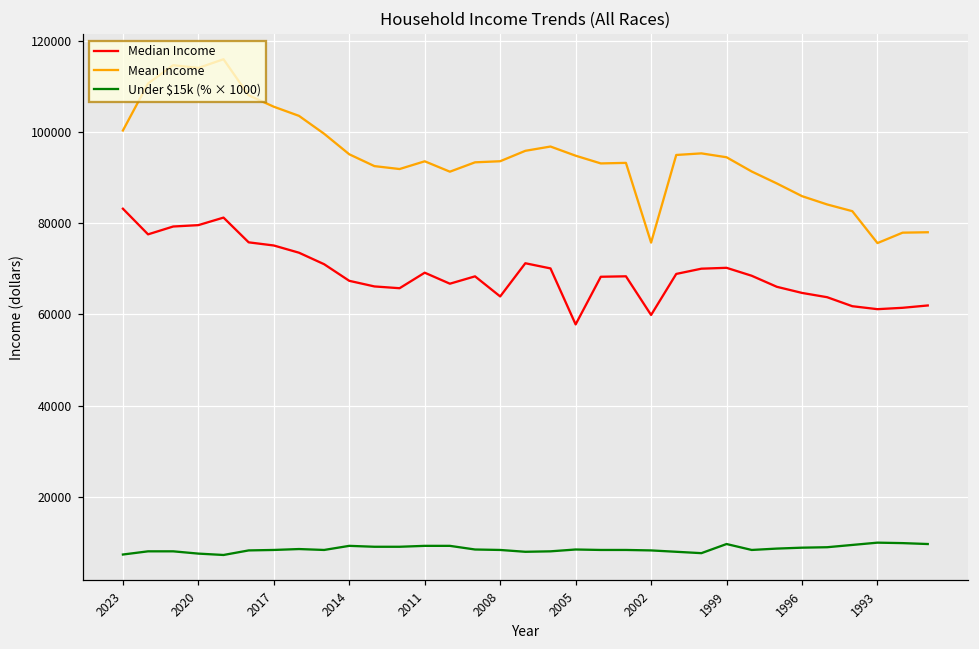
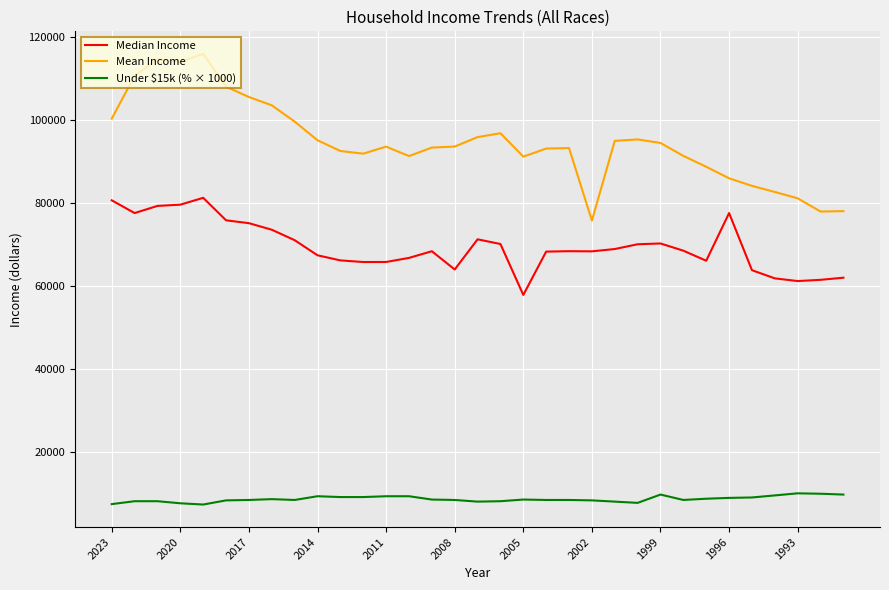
  {
    "Median Income": {
-     "2023": 83000,
+     "2023": 81000,
      "2020": 80000,
      "2017": 75000,
      "2014": 67000,
-     "2011": 69000,
+     "2011": 66000,
      "2008": 64000,
      "2005": 58000,
-     "2002": 60000,
+     "2002": 68000,
      "1999": 70000,
-     "1996": 65000,
+     "1996": 78000,
      "1993": 61000
    },
    "Mean Income": {
      "2023": 100000,
      "2017": 106000,
      "2014": 95000,
      "2011": 94000,
      "2008": 94000,
-     "2005": 95000,
+     "2005": 91000,
      "2002": 76000,
      "1999": 94000,
      "1996": 86000,
-     "1993": 76000
+     "1993": 81000
    },
    "Under $15k (% × 1000)": {
      "2023": 7000,
      "2020": 8000,
      "2017": 8000,
      "2014": 9000,
      "2011": 9000,
      "2008": 8000,
      "2005": 9000,
      "2002": 8000,
      "1999": 10000,
      "1996": 9000,
      "1993": 10000
    }
  }
